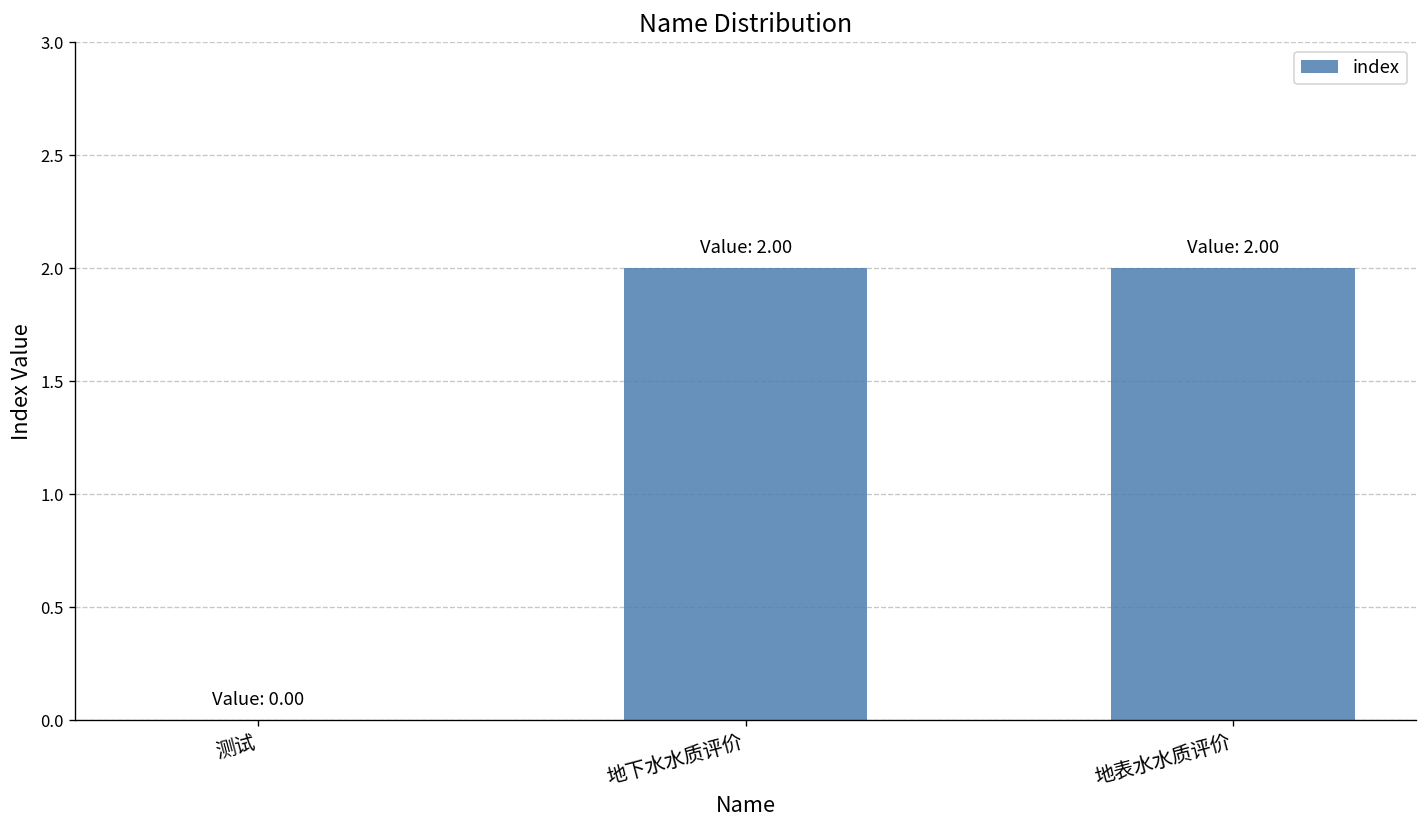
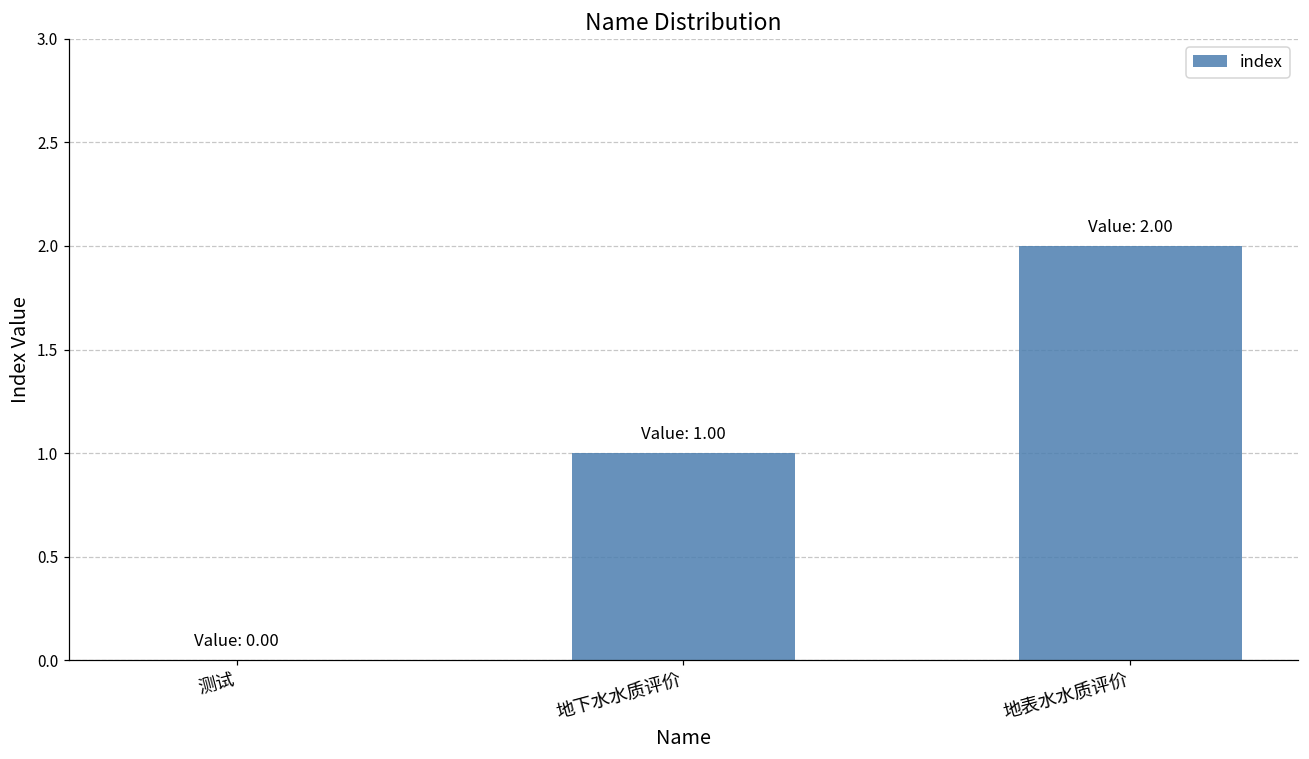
  {
    "测试": 0.00,
-   "地下水水质评价": 2.00,
+   "地下水水质评价": 1.00,
    "地表水水质评价": 2.00
  }
